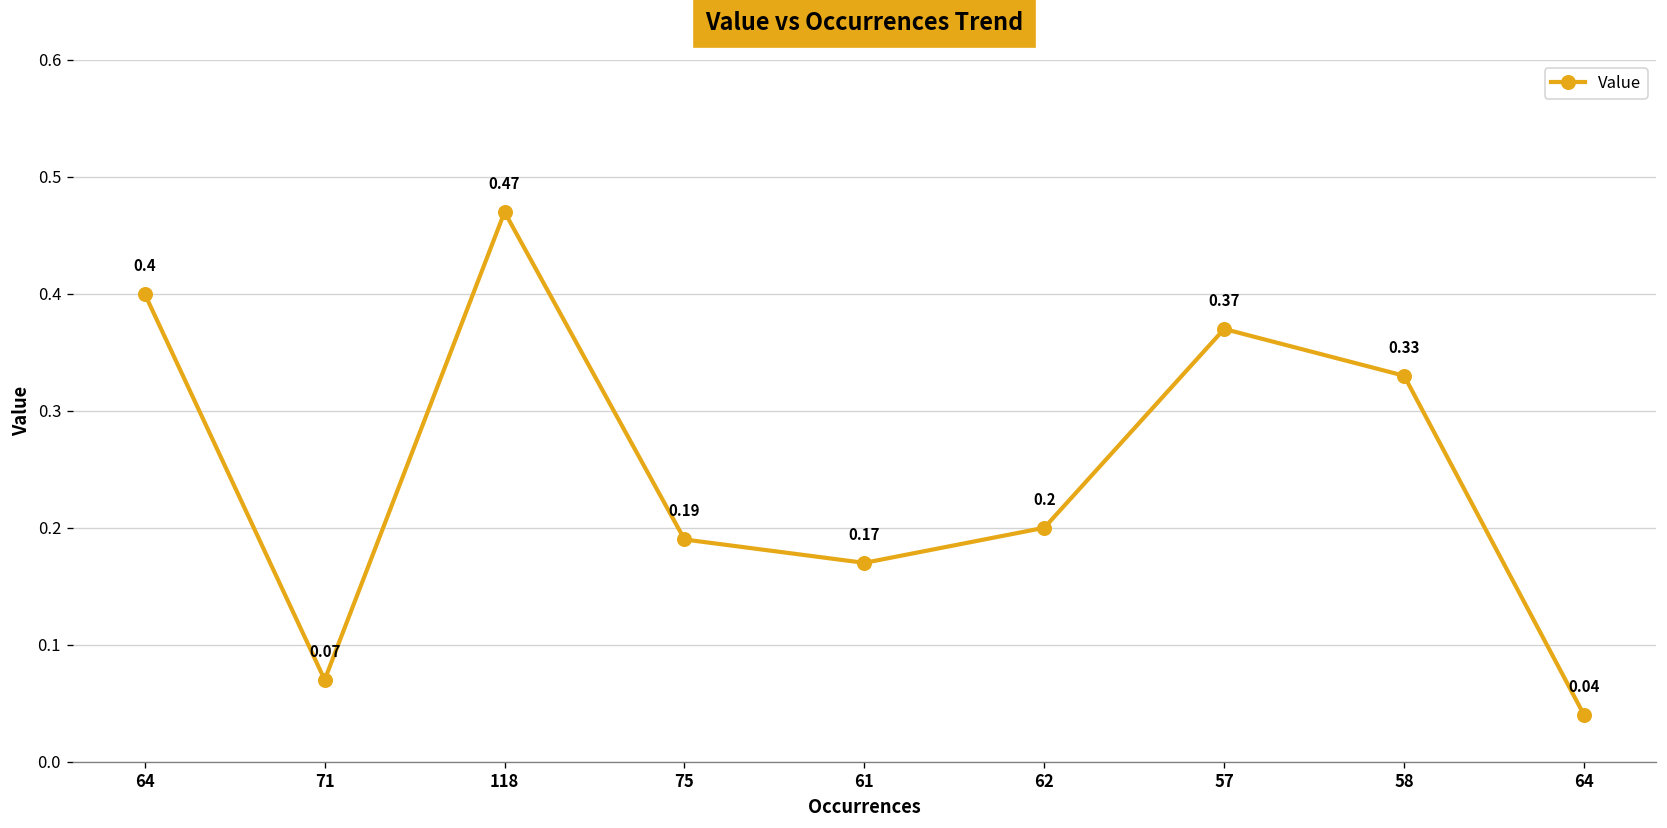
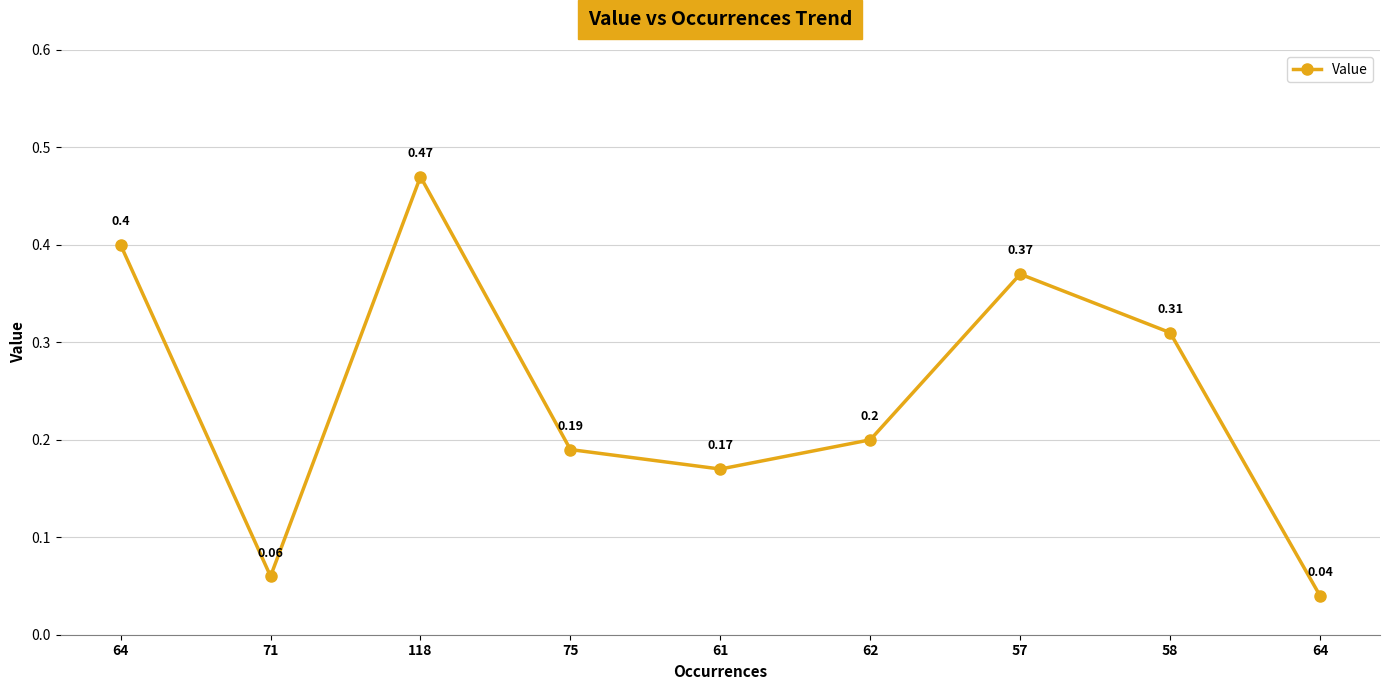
  {
-   "71": 0.07,
+   "71": 0.06,
    "118": 0.47,
    "75": 0.19,
    "61": 0.17,
    "62": 0.2,
    "57": 0.37,
-   "58": 0.33
+   "58": 0.31
  }
